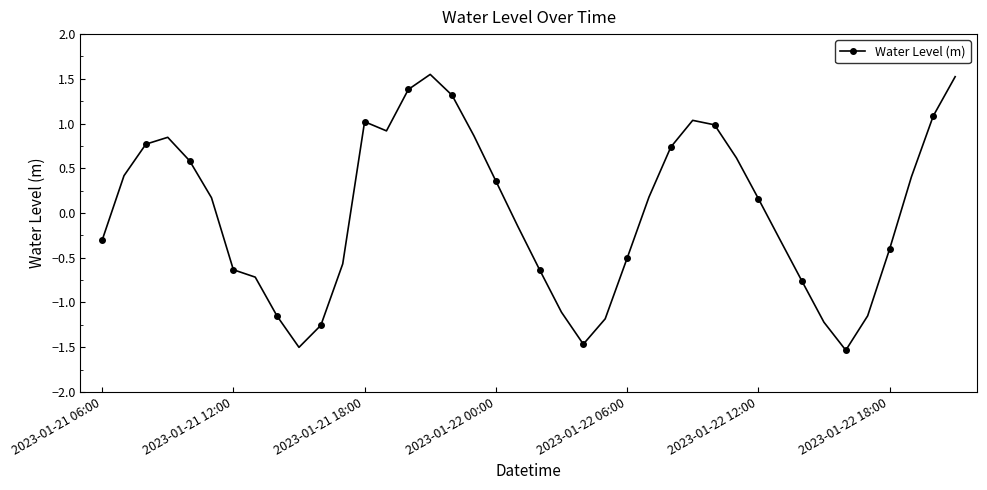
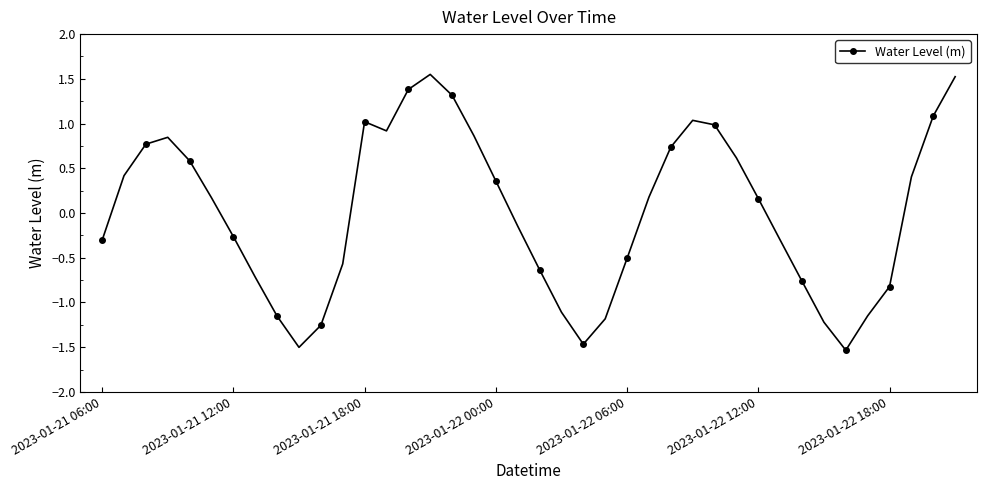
  {
    "2023-01-21 06:00": -0.3,
-   "2023-01-21 12:00": -0.6,
+   "2023-01-21 12:00": -0.3,
    "2023-01-21 18:00": 1.0,
    "2023-01-22 00:00": 0.4,
    "2023-01-22 06:00": -0.5,
    "2023-01-22 12:00": 0.2,
-   "2023-01-22 18:00": -0.4
+   "2023-01-22 18:00": -0.8
  }
